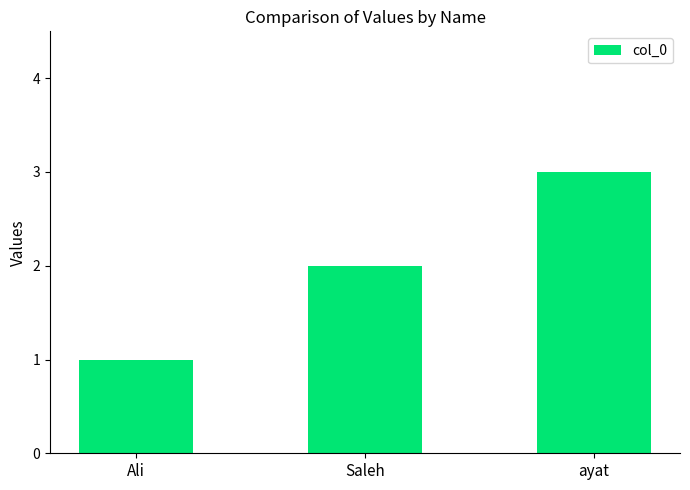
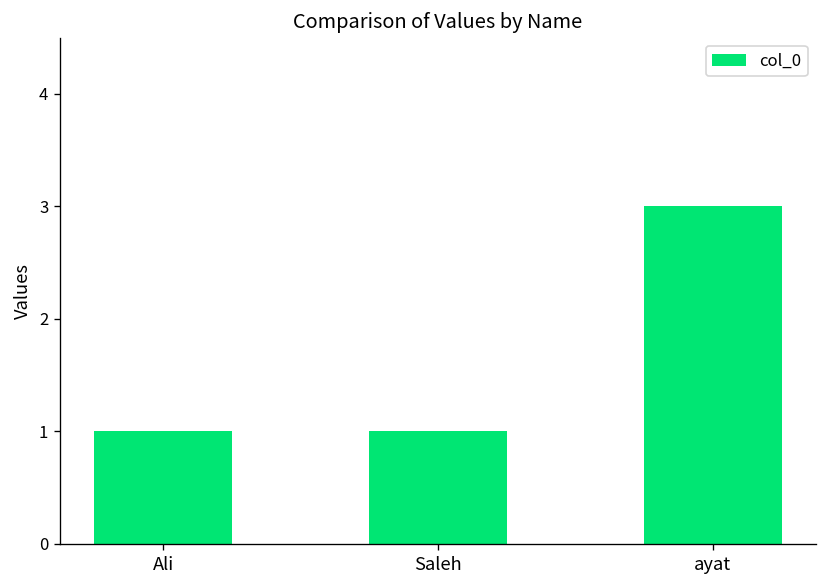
  {
    "Ali": 1,
-   "Saleh": 2,
+   "Saleh": 1,
    "ayat": 3
  }
